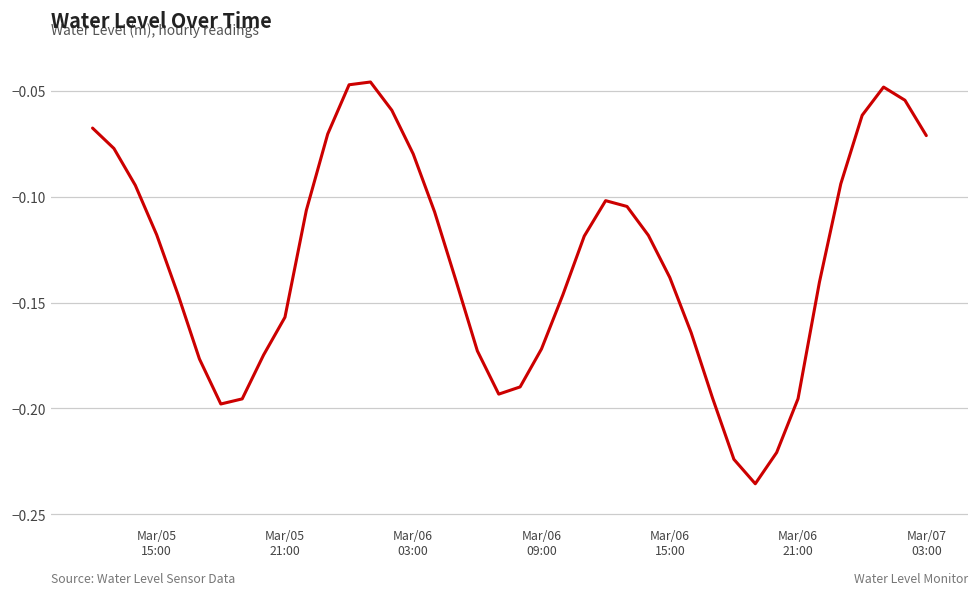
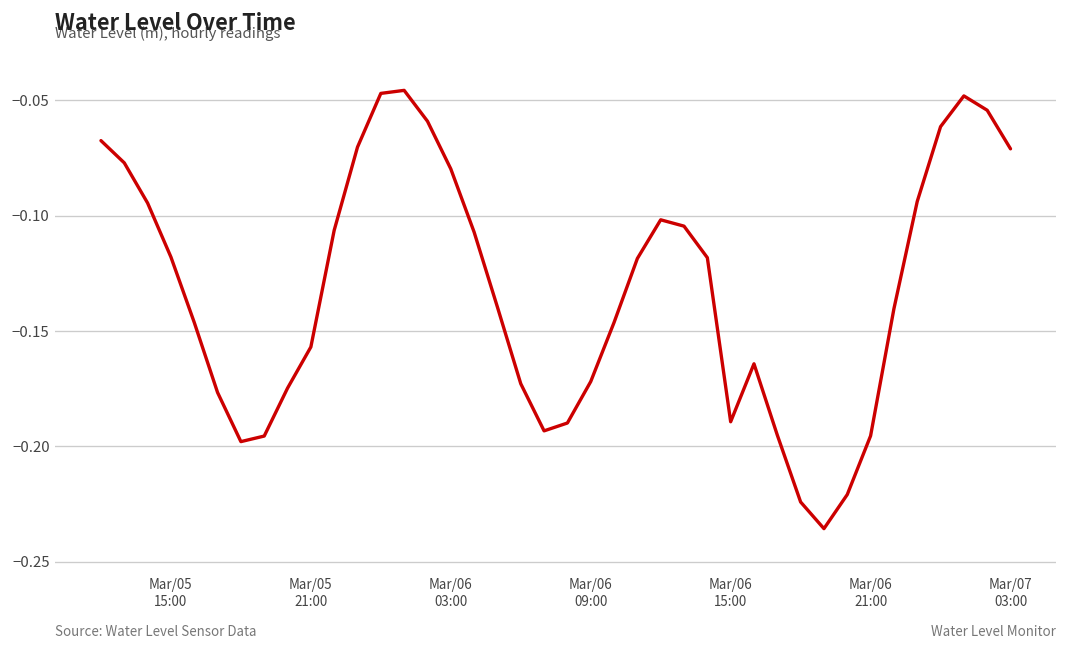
  {
    "Mar/05 15:00": -0.118,
    "Mar/05 21:00": -0.157,
    "Mar/06 03:00": -0.080,
    "Mar/06 09:00": -0.172,
-   "Mar/06 15:00": -0.138,
+   "Mar/06 15:00": -0.189,
    "Mar/06 21:00": -0.195,
    "Mar/07 03:00": -0.071
  }
